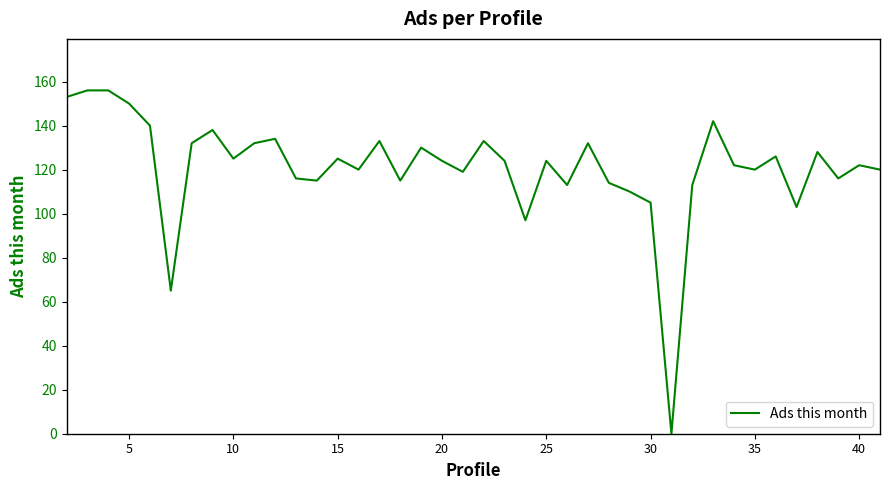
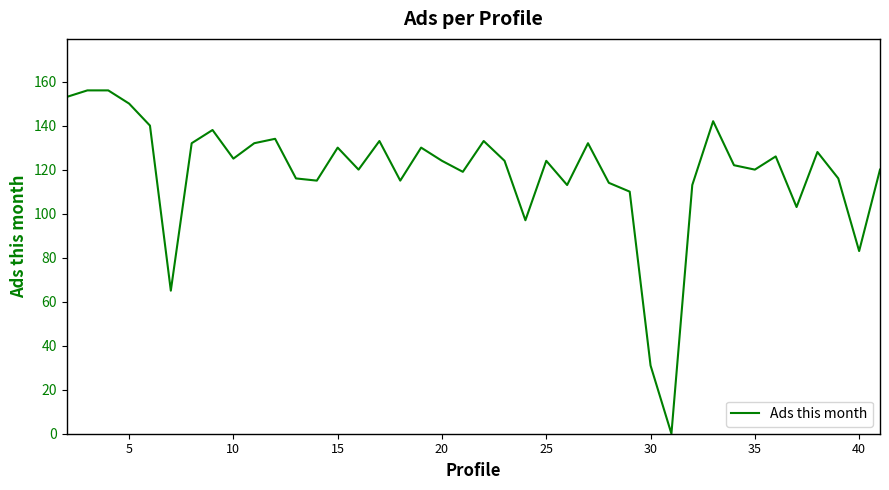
  {
    "5": 150,
    "10": 125,
-   "15": 125,
+   "15": 130,
    "20": 124,
    "25": 124,
-   "30": 105,
+   "30": 31,
    "35": 120,
-   "40": 122
+   "40": 83
  }
